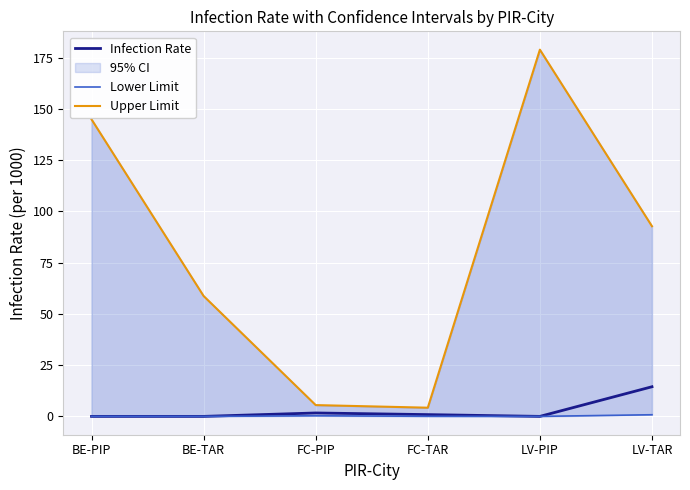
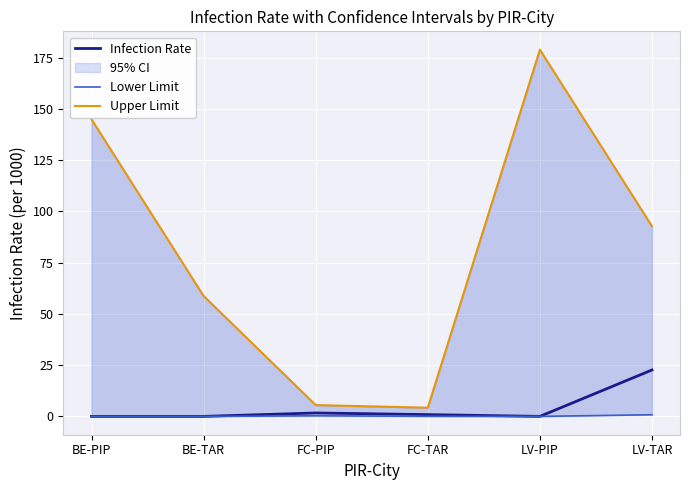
  {
    "Infection Rate": {
      "FC-PIP": 2,
-     "LV-TAR": 14
+     "LV-TAR": 23
    }
  }
